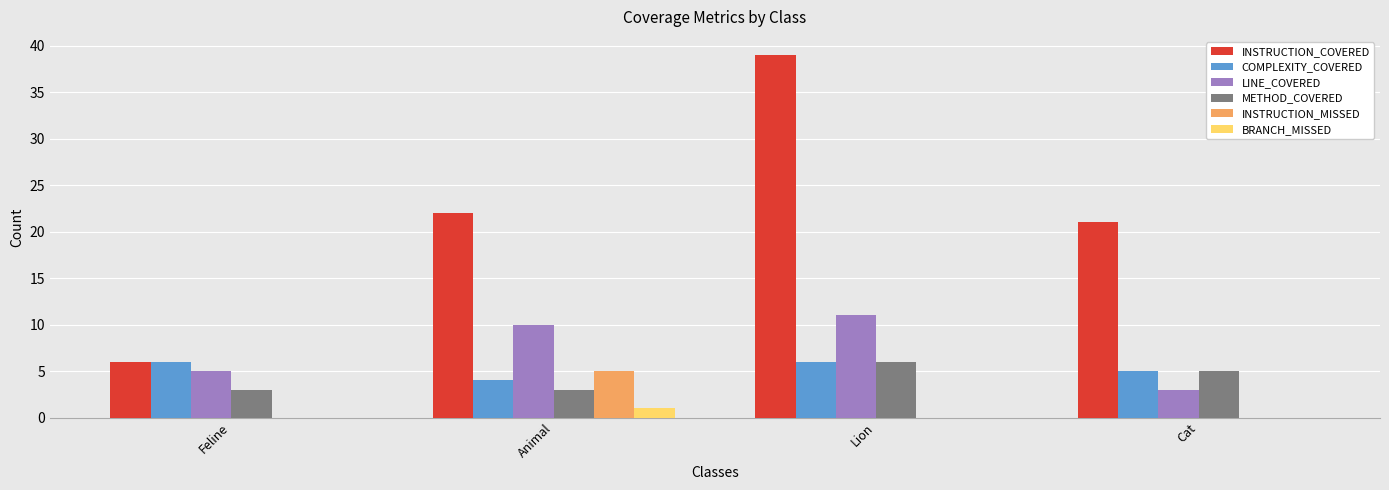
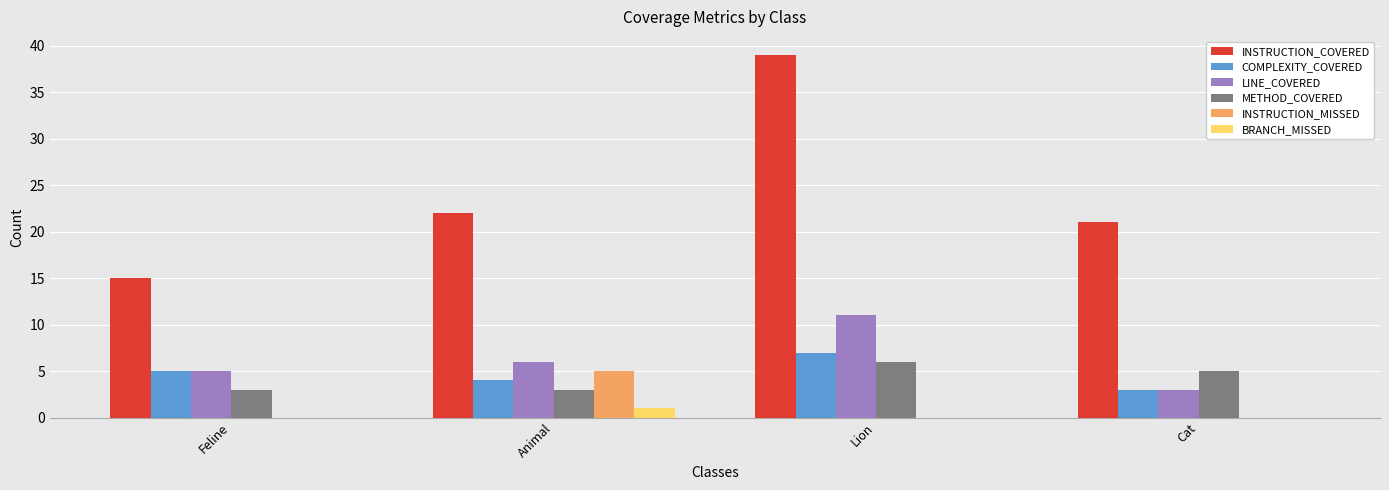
  {
    "INSTRUCTION_COVERED": {
-     "Feline": 6,
+     "Feline": 15,
      "Animal": 22,
      "Lion": 39,
      "Cat": 21
    },
    "COMPLEXITY_COVERED": {
-     "Feline": 6,
+     "Feline": 5,
      "Animal": 4,
-     "Lion": 6,
-     "Cat": 5
+     "Lion": 7,
+     "Cat": 3
    },
    "LINE_COVERED": {
      "Feline": 5,
-     "Animal": 10,
+     "Animal": 6,
      "Lion": 11,
      "Cat": 3
    },
    "METHOD_COVERED": {
      "Feline": 3,
      "Animal": 3,
      "Lion": 6,
      "Cat": 5
    }
  }
